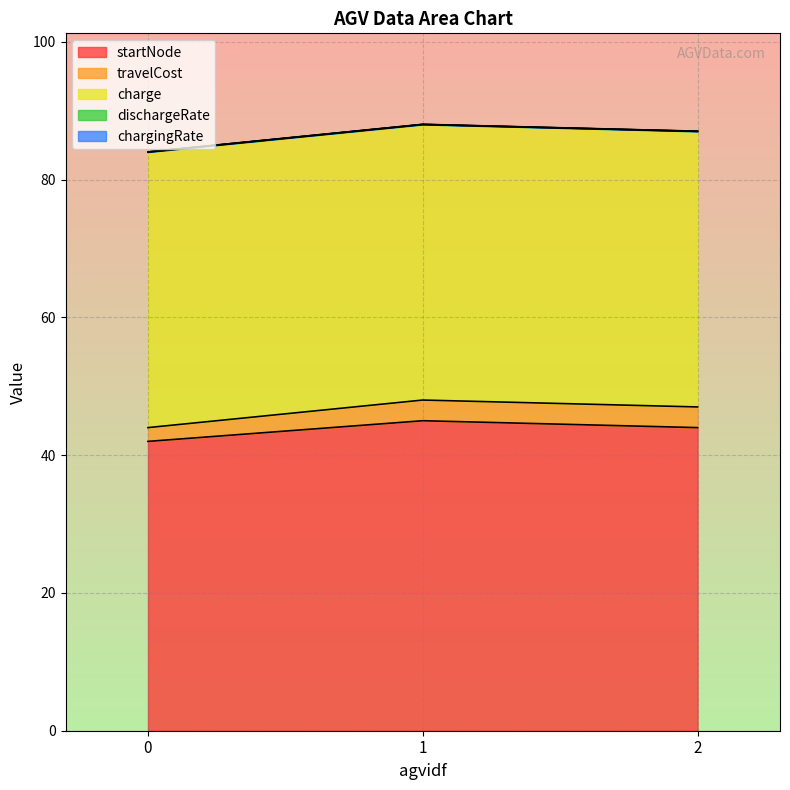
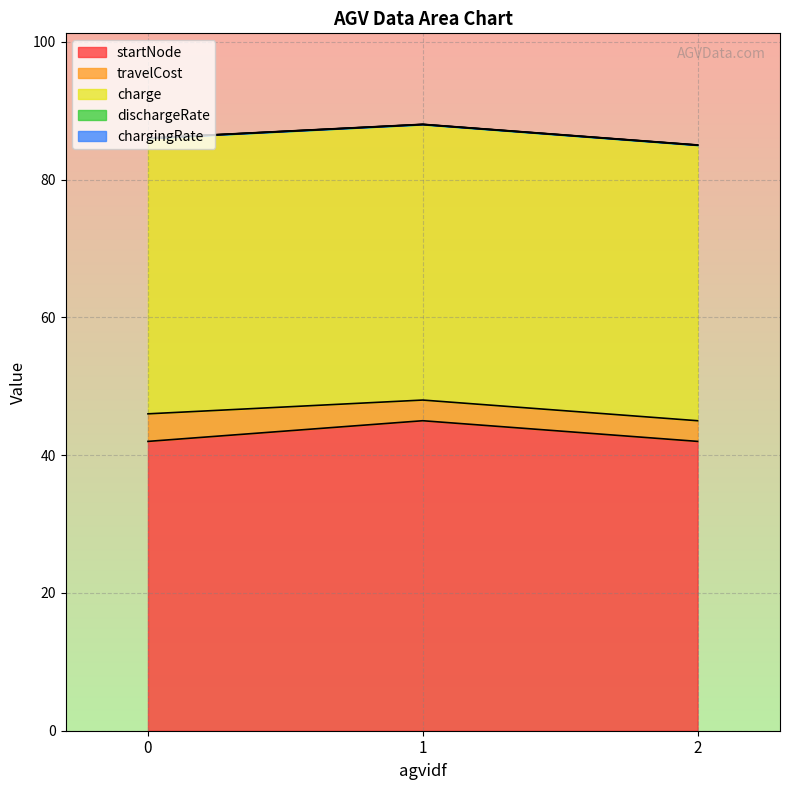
  {
    "startNode": {
      "0": 42,
      "1": 45,
-     "2": 44
+     "2": 42
    },
    "travelCost": {
-     "0": 2,
+     "0": 4,
      "1": 3,
      "2": 3
    },
    "chargingRate": {
      "1": 40,
      "2": 40
    }
  }
